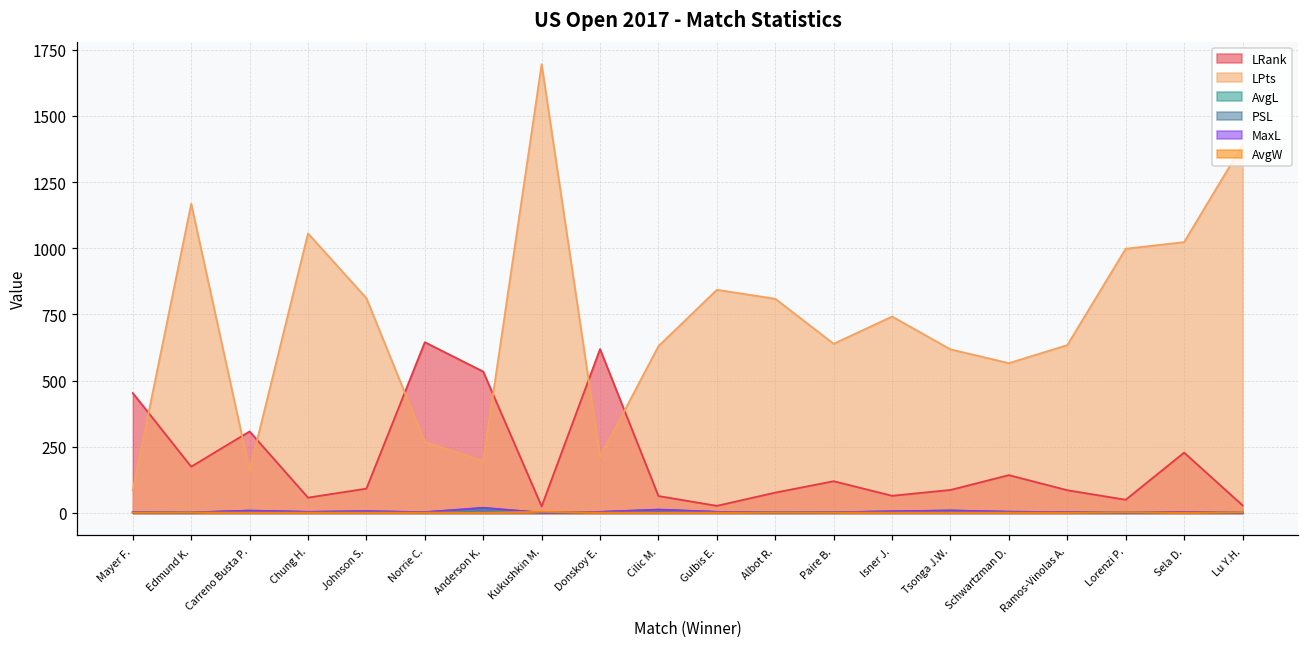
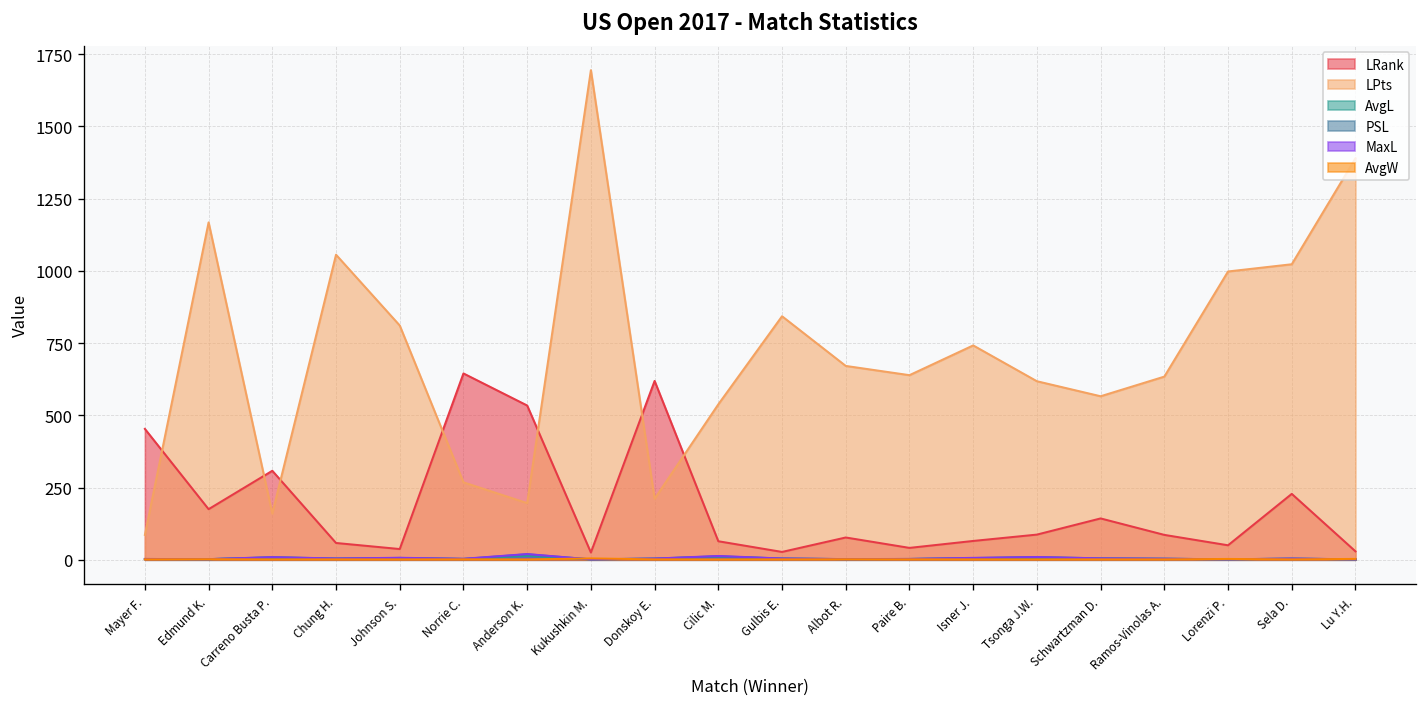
  {
    "LRank": {
      "Mayer F.": 450,
      "Edmund K.": 180,
      "Carreno Busta P.": 310,
      "Chung H.": 60,
-     "Johnson S.": 90,
+     "Johnson S.": 40,
      "Norrie C.": 650,
      "Anderson K.": 530,
      "Kukushkin M.": 30,
      "Donskoy E.": 620,
      "Cilic M.": 60,
      "Gulbis E.": 30,
      "Albot R.": 80,
-     "Paire B.": 120,
+     "Paire B.": 40,
      "Isner J.": 70,
      "Tsonga J.W.": 90,
      "Schwartzman D.": 140,
      "Ramos-Vinolas A.": 90,
      "Lorenzi P.": 50,
      "Sela D.": 230,
      "Lu Y.H.": 30
    },
    "LPts": {
      "Mayer F.": 90,
      "Edmund K.": 1170,
      "Carreno Busta P.": 160,
      "Chung H.": 1060,
      "Johnson S.": 810,
      "Norrie C.": 270,
      "Anderson K.": 200,
      "Kukushkin M.": 1700,
      "Donskoy E.": 210,
-     "Cilic M.": 630,
+     "Cilic M.": 540,
      "Gulbis E.": 840,
-     "Albot R.": 810,
+     "Albot R.": 670,
      "Paire B.": 640,
      "Isner J.": 740,
      "Tsonga J.W.": 620,
      "Schwartzman D.": 570,
      "Ramos-Vinolas A.": 630,
      "Lorenzi P.": 1000,
      "Sela D.": 1020
    },
    "AvgW": {
      "Anderson K.": 0
    }
  }
